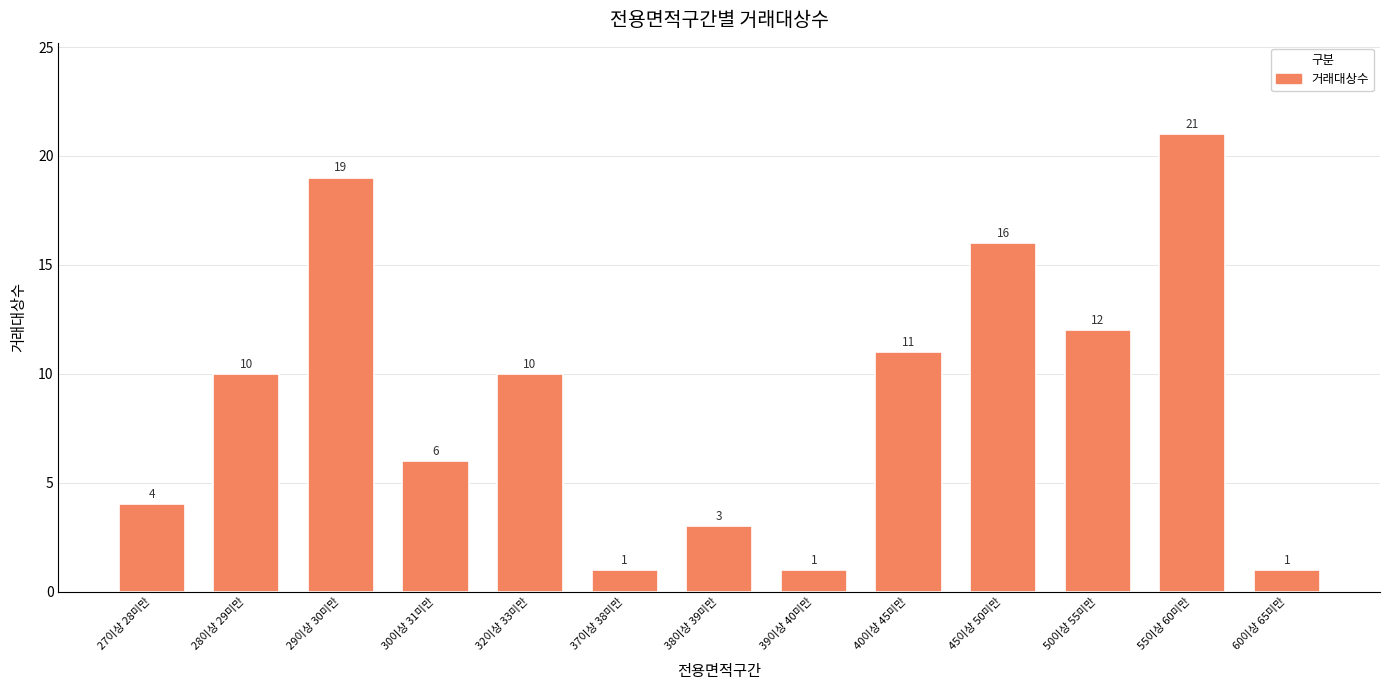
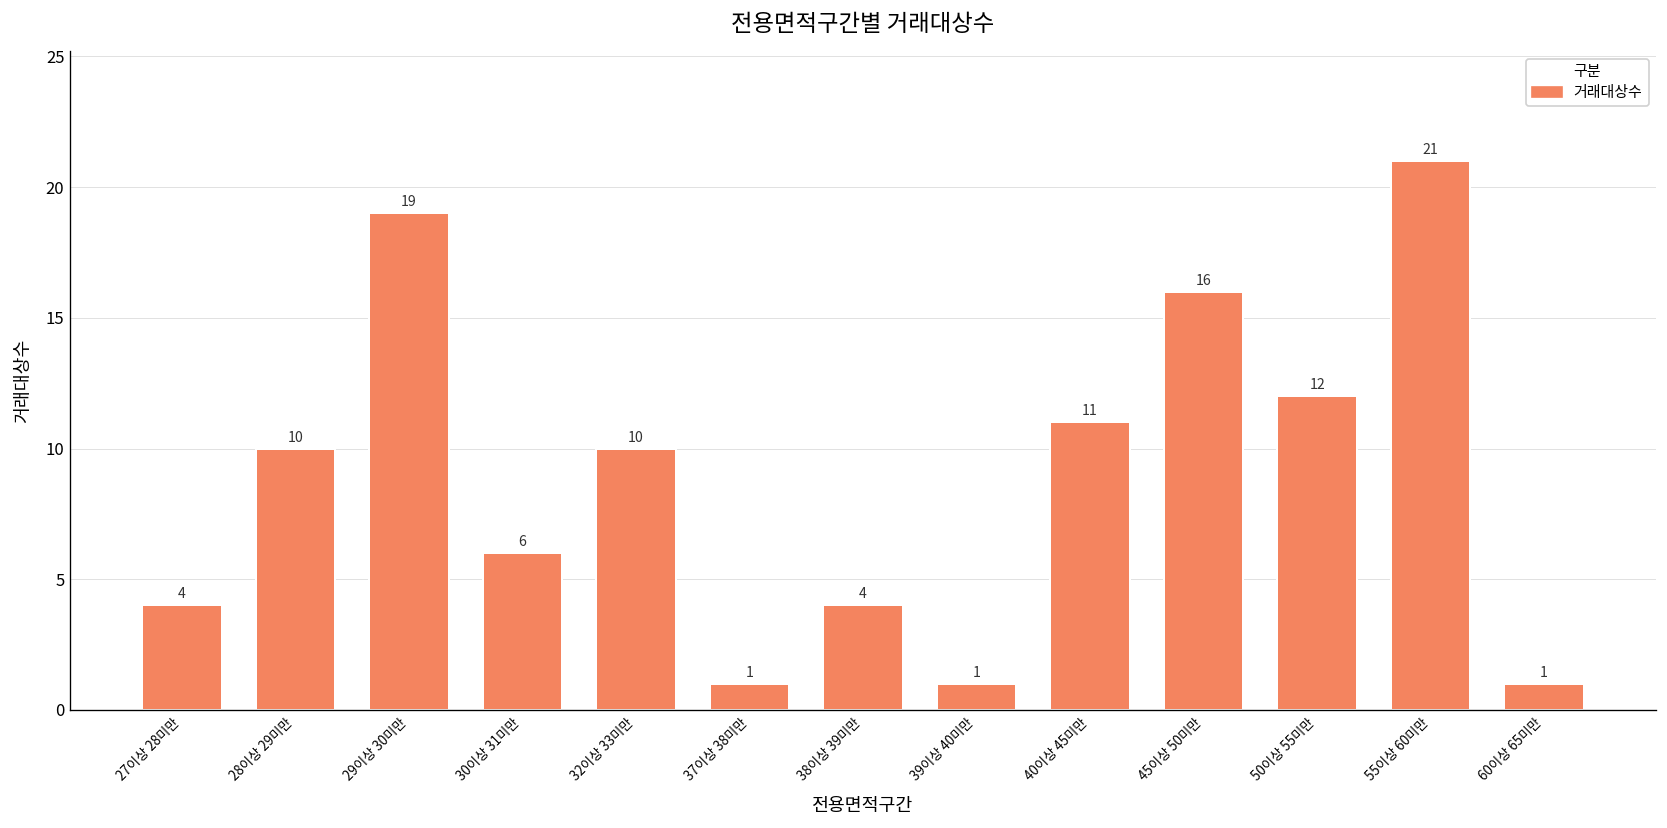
  {
    "27이상 28미만": 4,
    "28이상 29미만": 10,
    "29이상 30미만": 19,
    "30이상 31미만": 6,
    "32이상 33미만": 10,
    "37이상 38미만": 1,
-   "38이상 39미만": 3,
+   "38이상 39미만": 4,
    "39이상 40미만": 1,
    "40이상 45미만": 11,
    "45이상 50미만": 16,
    "50이상 55미만": 12,
    "55이상 60미만": 21,
    "60이상 65미만": 1
  }
